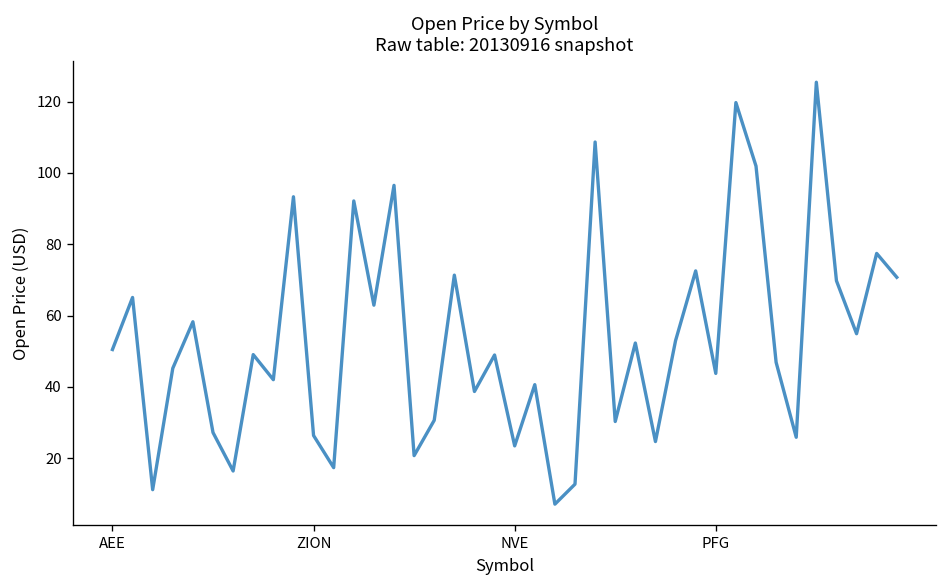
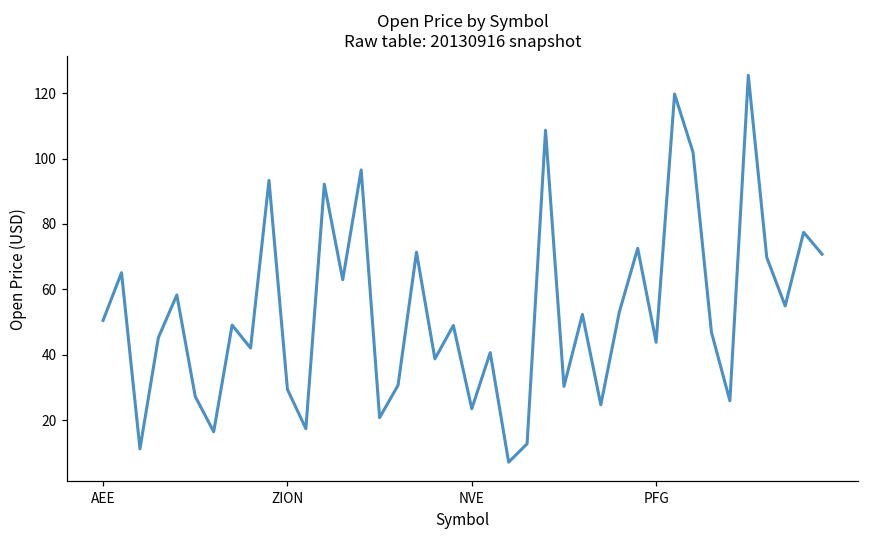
  {
    "AEE": 51,
-   "ZION": 26,
+   "ZION": 29,
    "NVE": 23,
    "PFG": 44
  }
